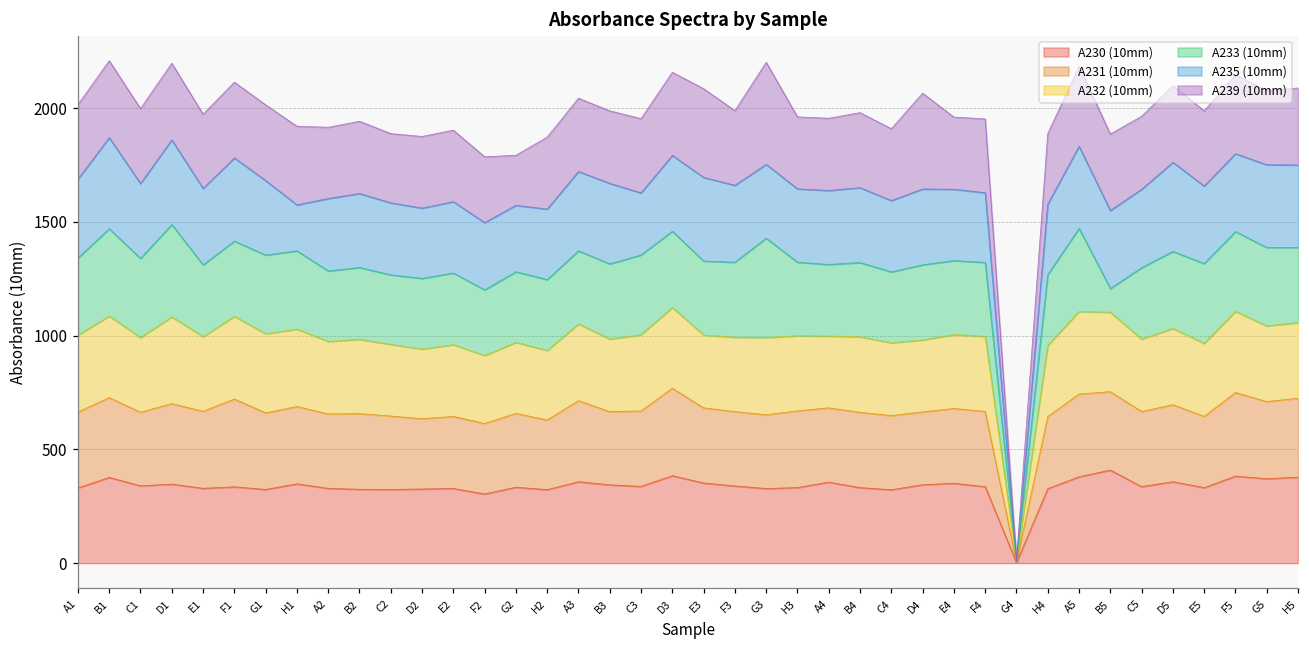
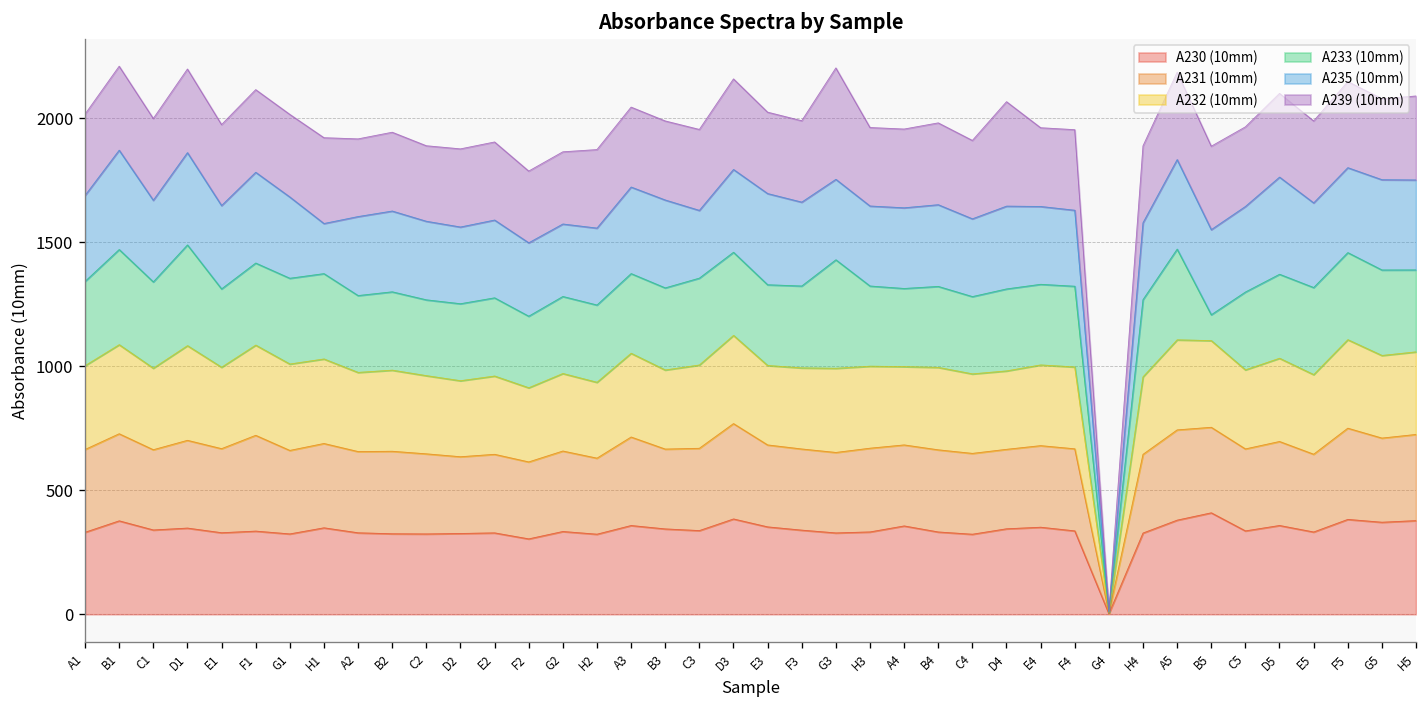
  {
    "A233 (10mm)": {
      "A1": 340,
      "B1": 380,
      "C1": 350,
      "D1": 410,
      "E1": 320,
      "F1": 330,
      "G1": 350,
      "H1": 340,
      "A2": 310,
      "B2": 320,
      "C2": 310,
      "D2": 310,
      "E2": 320,
      "F2": 290,
      "G2": 310,
      "H2": 310,
      "A3": 320,
      "B3": 330,
      "C3": 350,
      "D3": 340,
      "E3": 330,
      "F3": 330,
      "G3": 440,
      "H3": 320,
      "A4": 310,
      "B4": 330,
      "C4": 310,
      "D4": 330,
      "E4": 330,
      "F4": 330,
      "H4": 310,
      "A5": 370,
      "B5": 100,
      "C5": 310,
      "D5": 340,
      "E5": 350,
      "F5": 350,
      "G5": 340,
      "H5": 330
    },
    "A235 (10mm)": {
      "A1": 350,
      "B1": 400,
      "C1": 330,
      "D1": 370,
      "E1": 340,
      "F1": 370,
      "G1": 330,
      "H1": 200,
      "A2": 320,
      "B2": 330,
      "C2": 320,
      "D2": 310,
      "E2": 310,
      "F2": 300,
      "G2": 290,
      "H2": 310,
      "A3": 350,
      "B3": 350,
      "C3": 270,
      "D3": 330,
      "E3": 370,
      "F3": 340,
      "G3": 320,
      "H3": 320,
      "A4": 330,
      "B4": 330,
      "C4": 310,
      "D4": 330,
      "E4": 310,
      "F4": 310,
      "H4": 310,
      "A5": 360,
      "B5": 340,
      "C5": 340,
      "D5": 390,
      "E5": 340,
      "F5": 340,
      "G5": 360,
      "H5": 360
    },
    "A239 (10mm)": {
      "A1": 330,
      "B1": 340,
      "C1": 330,
      "D1": 340,
      "E1": 330,
      "F1": 330,
      "G1": 330,
      "H1": 350,
      "A2": 310,
      "B2": 320,
      "C2": 300,
      "D2": 320,
      "E2": 310,
      "F2": 290,
-     "G2": 220,
+     "G2": 290,
      "H2": 320,
      "A3": 320,
      "B3": 320,
      "C3": 330,
      "D3": 370,
-     "E3": 390,
+     "E3": 330,
      "F3": 330,
      "G3": 450,
      "H3": 320,
      "A4": 320,
      "B4": 330,
      "C4": 320,
      "D4": 420,
      "E4": 320,
      "F4": 320,
      "H4": 310,
      "B5": 340,
      "C5": 320,
      "E5": 330,
      "H5": 340
    }
  }
